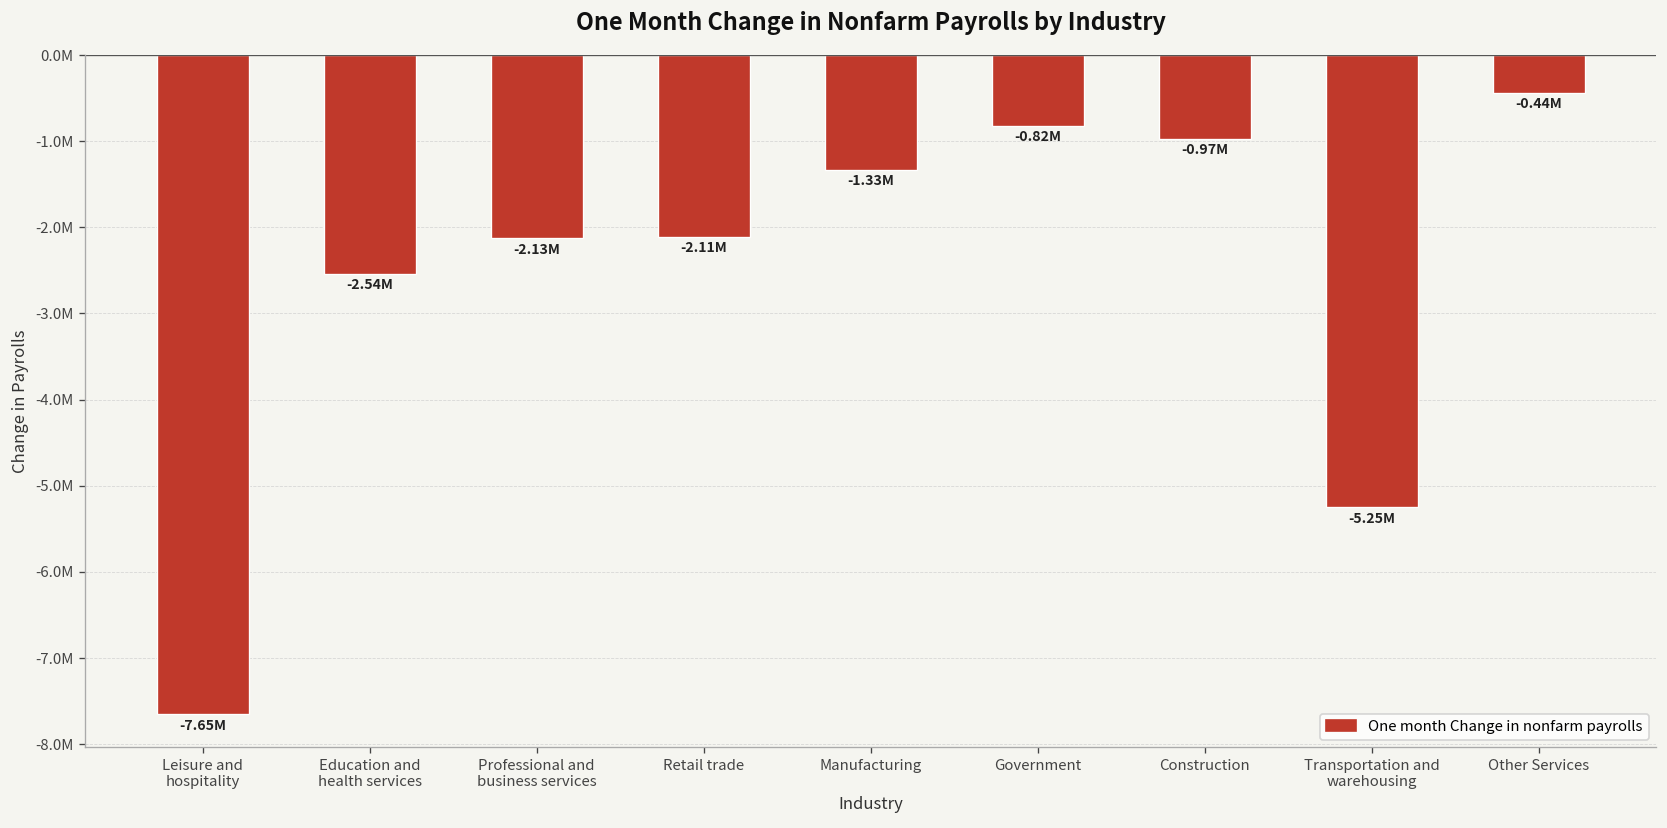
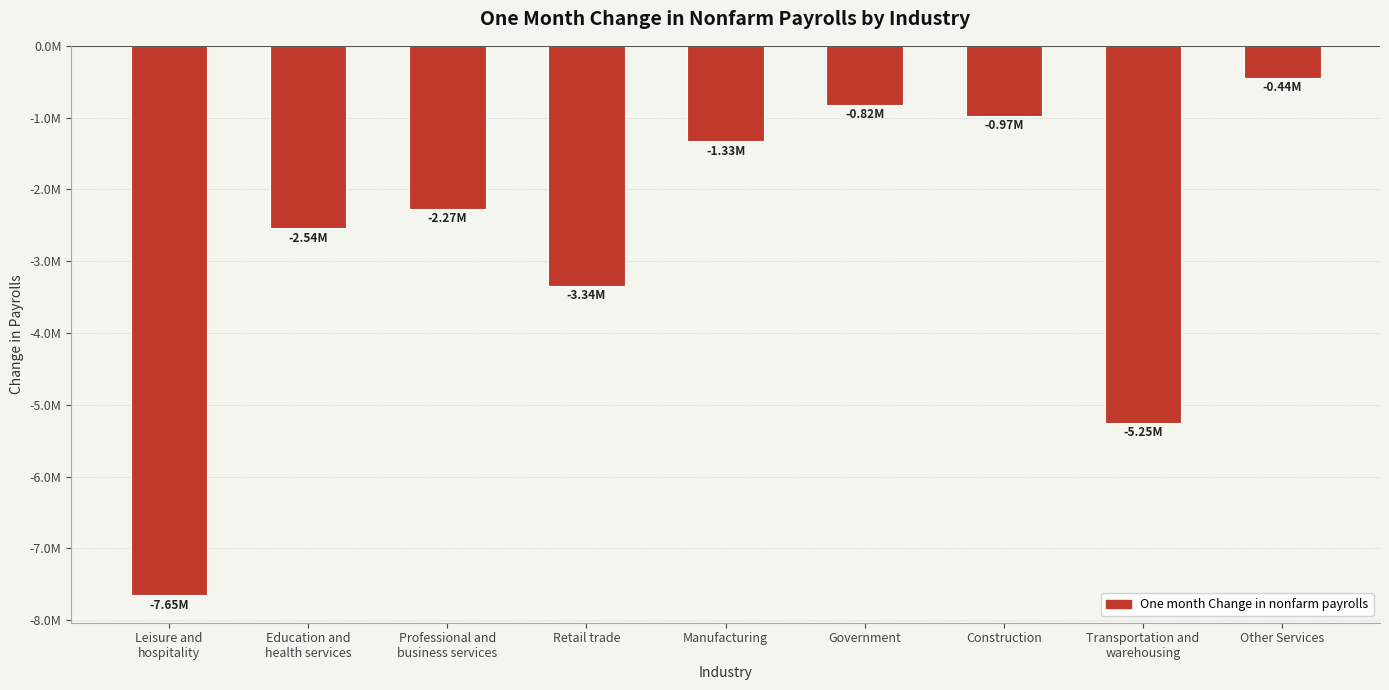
  {
    "Leisure and hospitality": "-7.65M",
    "Education and health services": "-2.54M",
-   "Professional and business services": "-2.13M",
-   "Retail trade": "-2.11M",
+   "Professional and business services": "-2.27M",
+   "Retail trade": "-3.34M",
    "Manufacturing": "-1.33M",
    "Government": "-0.82M",
    "Construction": "-0.97M",
    "Transportation and warehousing": "-5.25M",
    "Other Services": "-0.44M"
  }
